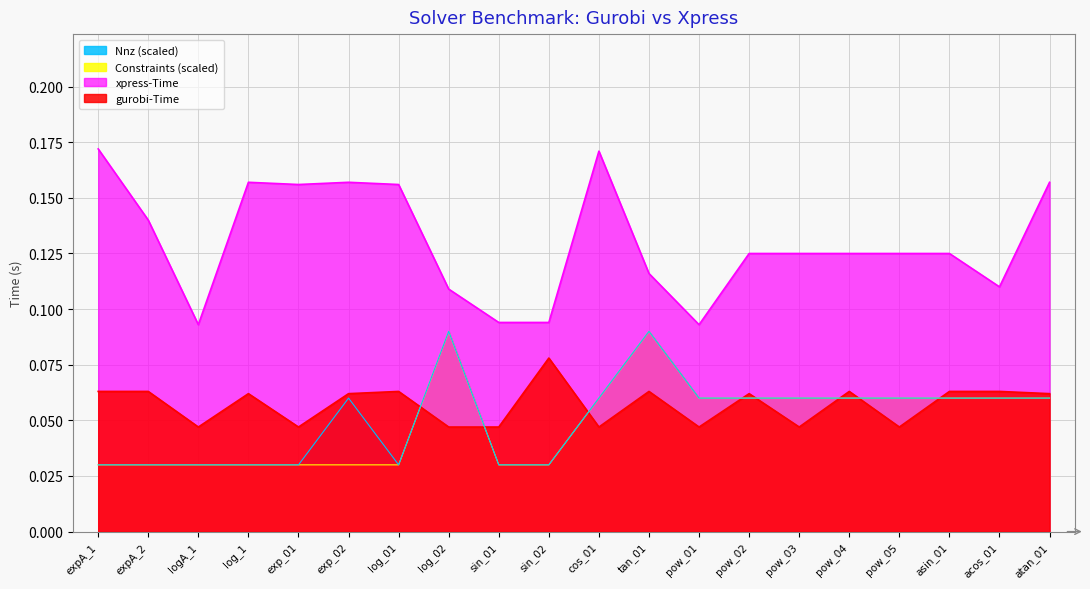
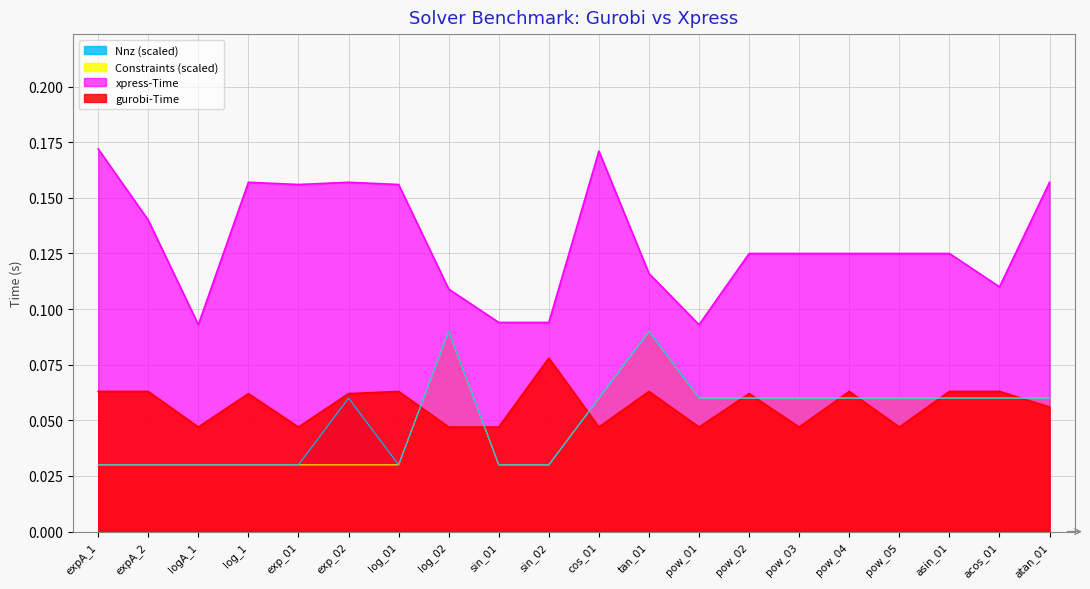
  {
    "Nnz (scaled)": {
      "exp_02": 0.060
    },
    "Constraints (scaled)": {
      "exp_02": 0.030
    },
    "xpress-Time": {
      "expA_1": 0.172,
      "expA_2": 0.140,
      "logA_1": 0.093,
      "log_1": 0.157,
      "exp_01": 0.156,
      "exp_02": 0.157,
      "log_01": 0.156,
      "log_02": 0.109,
      "sin_01": 0.094,
      "sin_02": 0.094,
      "cos_01": 0.171,
      "tan_01": 0.116,
      "pow_01": 0.093,
      "pow_02": 0.125,
      "pow_03": 0.125,
      "pow_04": 0.125,
      "pow_05": 0.125,
      "asin_01": 0.125,
      "acos_01": 0.110,
      "atan_01": 0.157
    },
    "gurobi-Time": {
      "expA_1": 0.063,
      "expA_2": 0.063,
      "logA_1": 0.047,
      "log_1": 0.062,
      "exp_01": 0.047,
      "exp_02": 0.062,
      "log_01": 0.063,
      "log_02": 0.047,
      "sin_01": 0.047,
      "sin_02": 0.078,
      "cos_01": 0.047,
      "tan_01": 0.063,
      "pow_01": 0.047,
      "pow_02": 0.062,
      "pow_03": 0.047,
      "pow_04": 0.063,
      "pow_05": 0.047,
      "asin_01": 0.063,
      "acos_01": 0.063,
-     "atan_01": 0.062
+     "atan_01": 0.056
    }
  }
